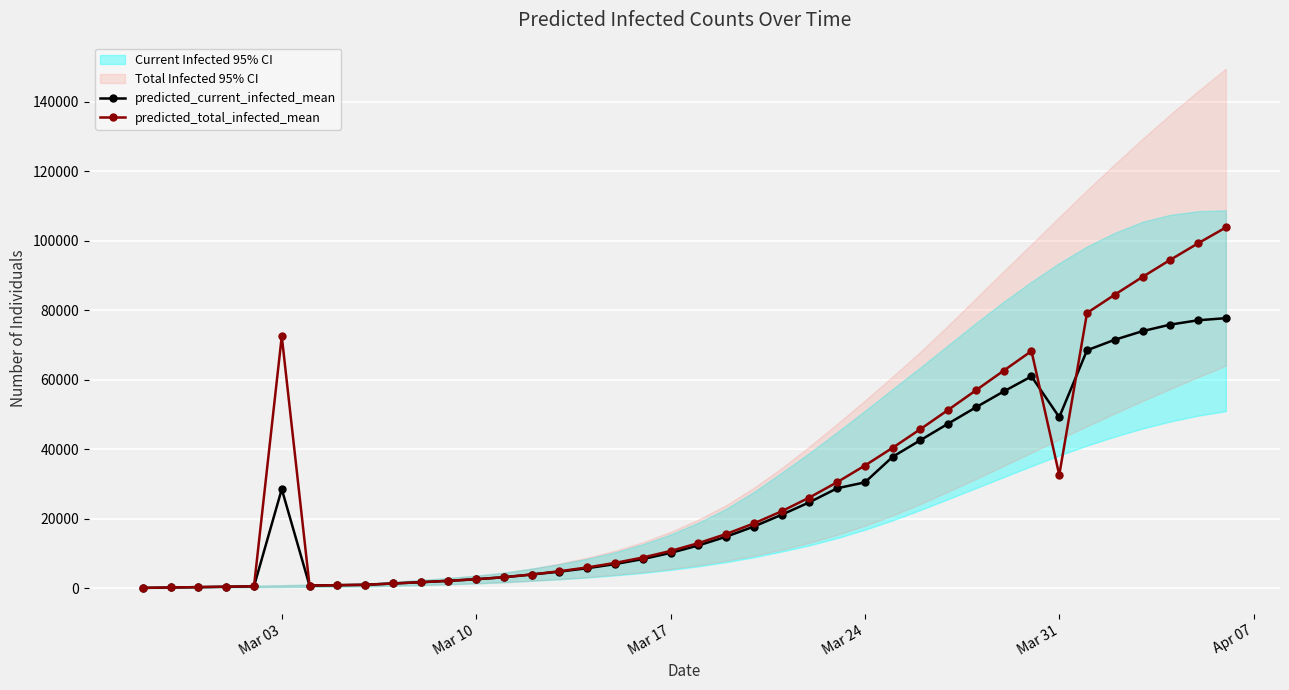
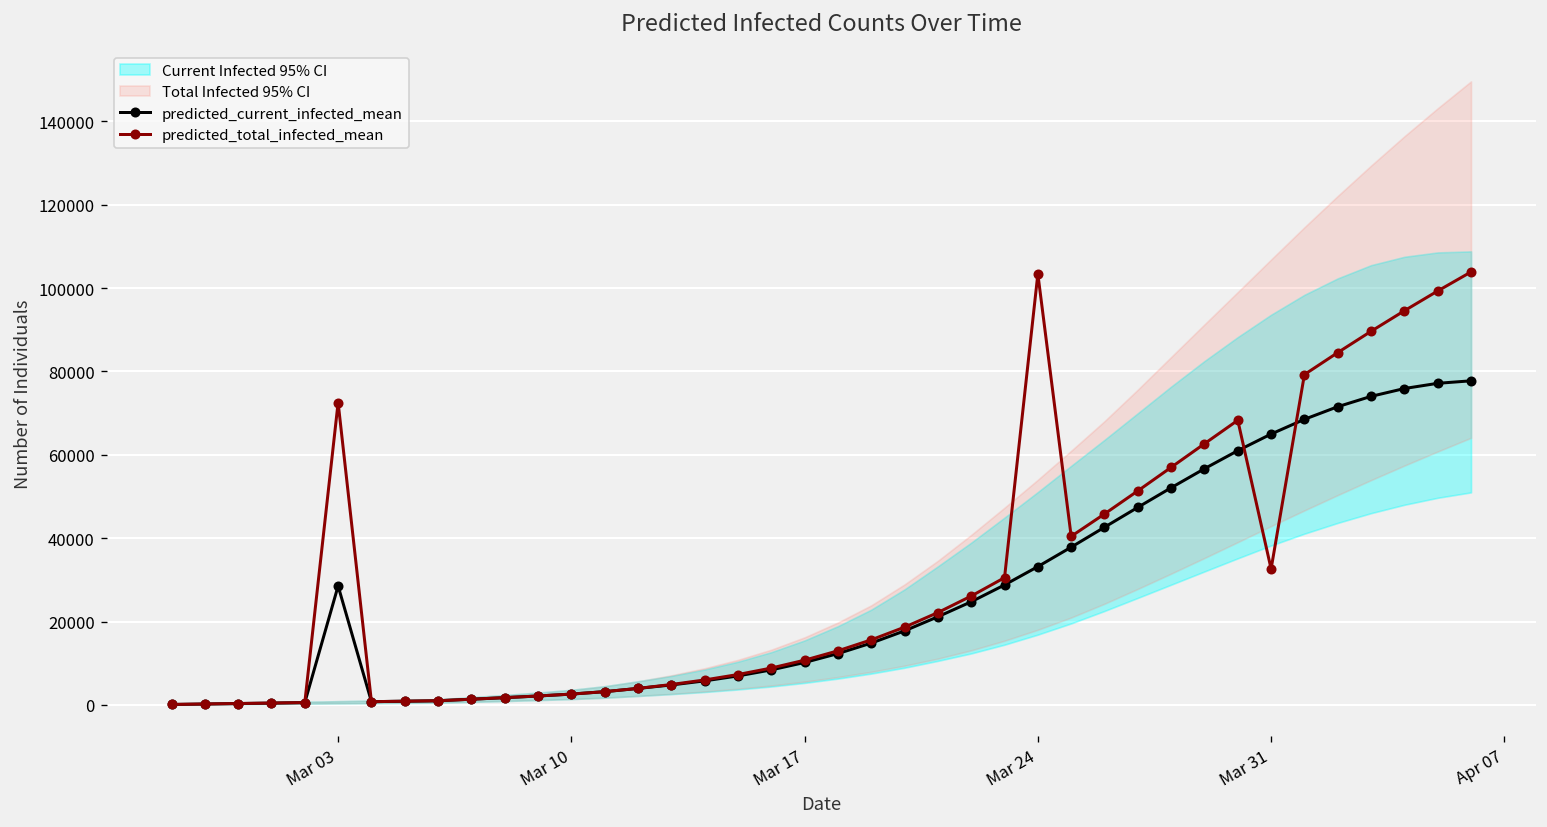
  {
    "predicted_current_infected_mean": {
      "Mar 03": 29000,
-     "Mar 24": 30000,
-     "Mar 31": 49000
+     "Mar 24": 33000,
+     "Mar 31": 65000
    },
    "predicted_total_infected_mean": {
      "Mar 03": 73000,
-     "Mar 24": 35000,
+     "Mar 24": 103000,
      "Mar 31": 33000
    }
  }
